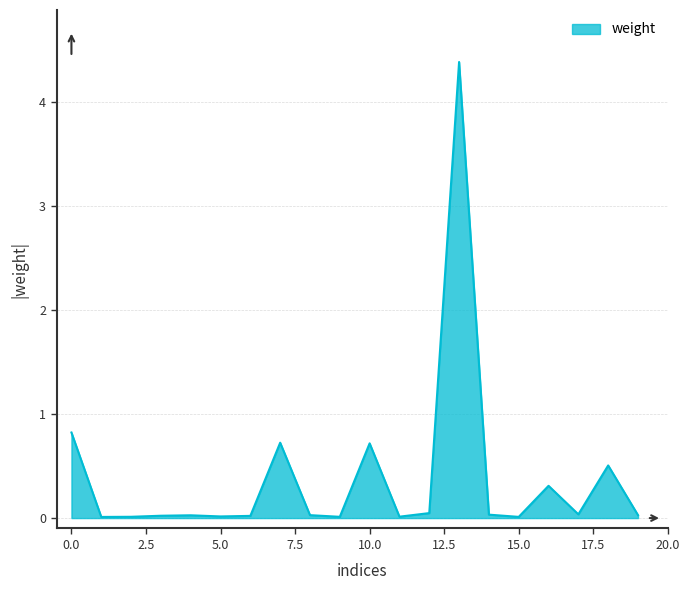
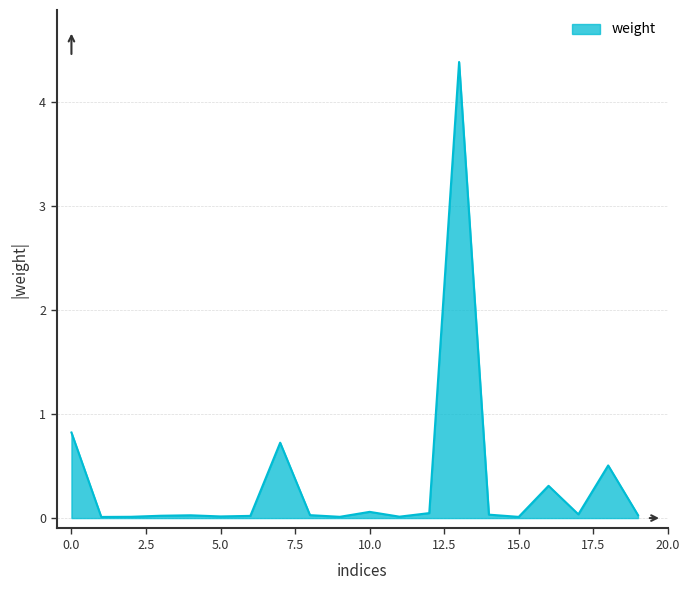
  {
    "0.0": 0.82,
    "5.0": 0.02,
-   "10.0": 0.72,
+   "10.0": 0.06,
    "15.0": 0.01
  }
